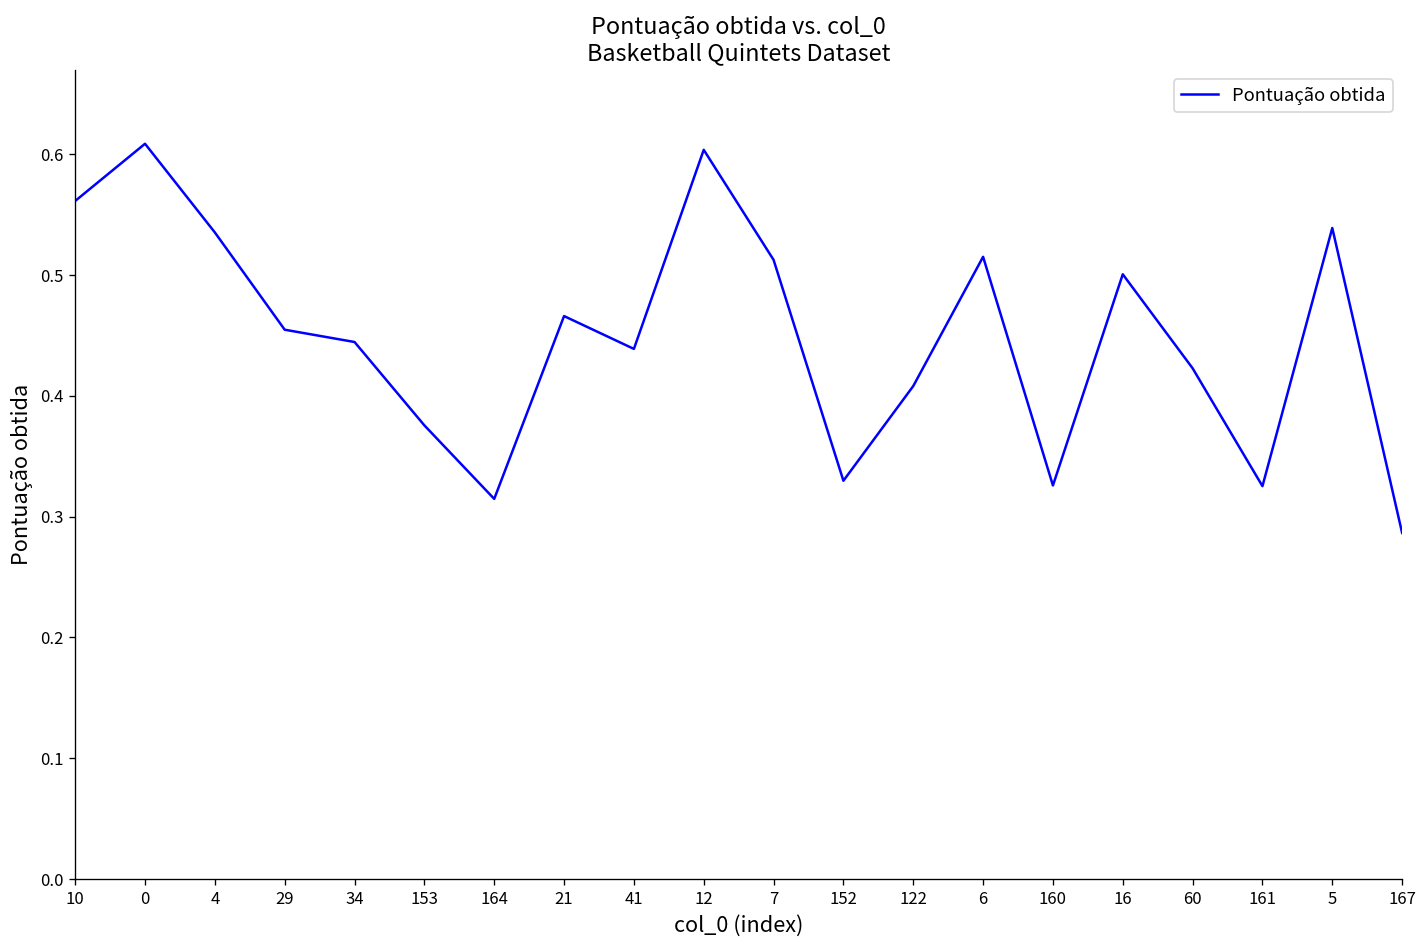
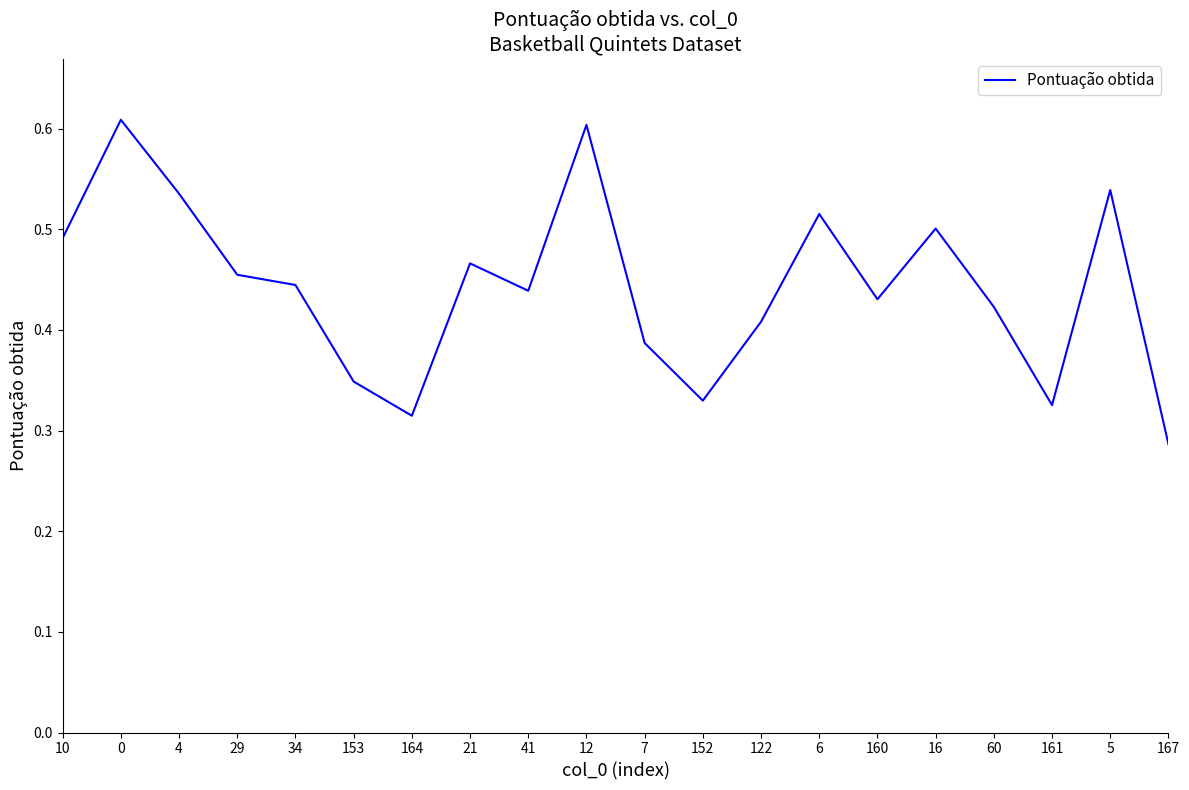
  {
-   "10": 0.561,
+   "10": 0.491,
    "0": 0.609,
    "4": 0.535,
    "29": 0.455,
    "34": 0.445,
-   "153": 0.376,
+   "153": 0.349,
    "164": 0.315,
    "21": 0.466,
    "41": 0.439,
    "12": 0.604,
-   "7": 0.513,
+   "7": 0.387,
    "152": 0.330,
    "122": 0.408,
    "6": 0.515,
-   "160": 0.326,
+   "160": 0.430,
    "16": 0.501,
    "60": 0.423,
    "161": 0.325,
    "5": 0.539,
    "167": 0.286
  }
